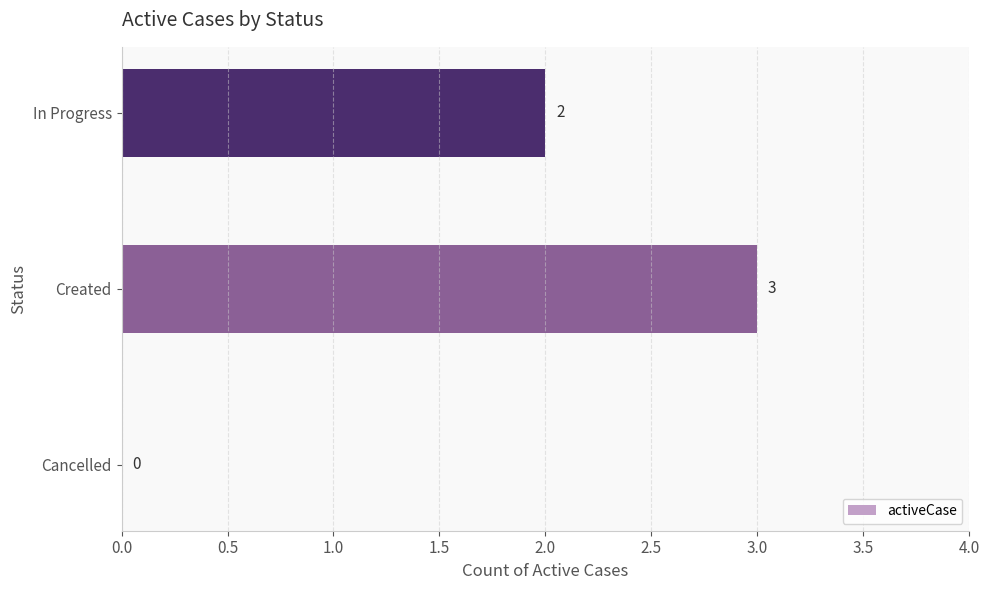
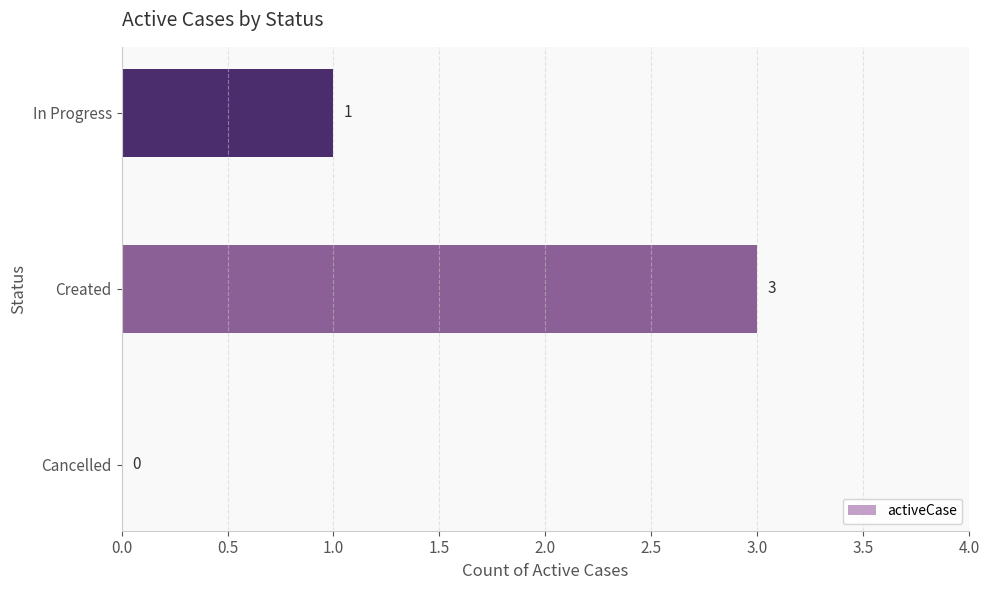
  {
-   "In Progress": 2,
+   "In Progress": 1,
    "Created": 3,
    "Cancelled": 0
  }
